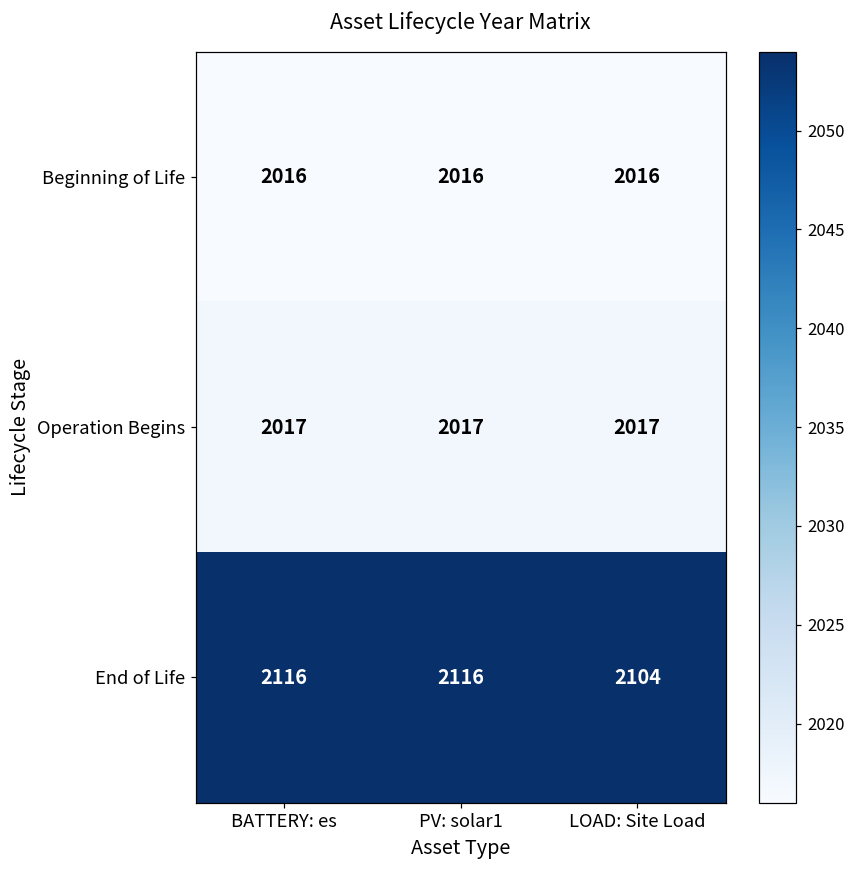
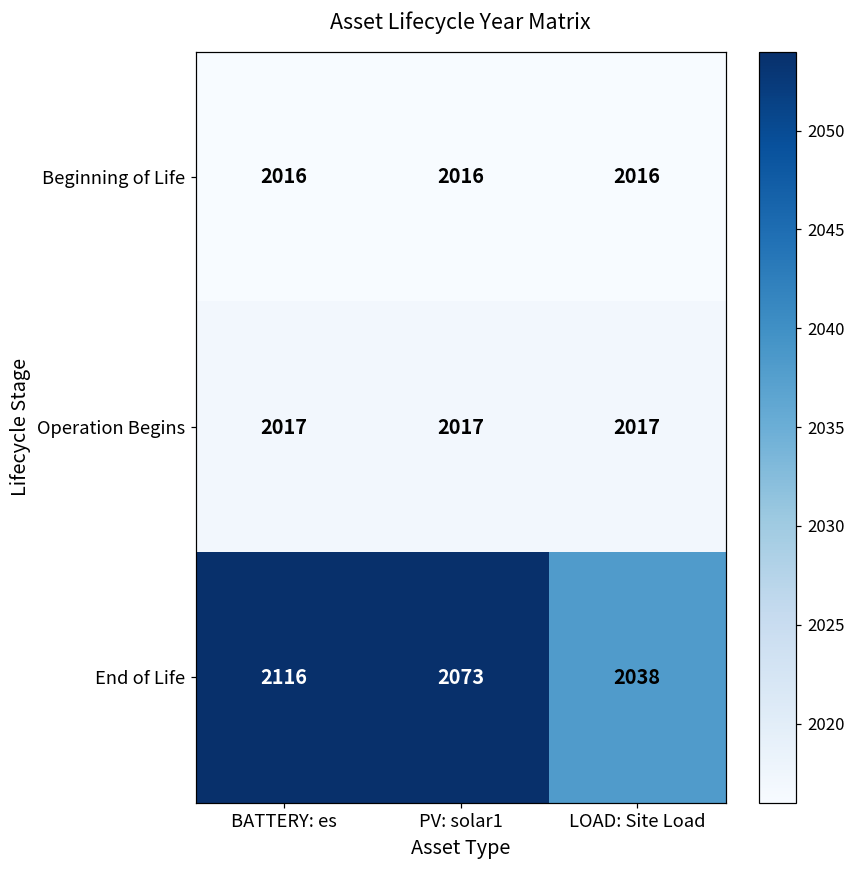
  {
    "Beginning of Life": {
      "BATTERY: es": 2016,
      "PV: solar1": 2016,
      "LOAD: Site Load": 2016
    },
    "Operation Begins": {
      "BATTERY: es": 2017,
      "PV: solar1": 2017,
      "LOAD: Site Load": 2017
    },
    "End of Life": {
      "BATTERY: es": 2116,
-     "PV: solar1": 2116,
-     "LOAD: Site Load": 2104
+     "PV: solar1": 2073,
+     "LOAD: Site Load": 2038
    }
  }
